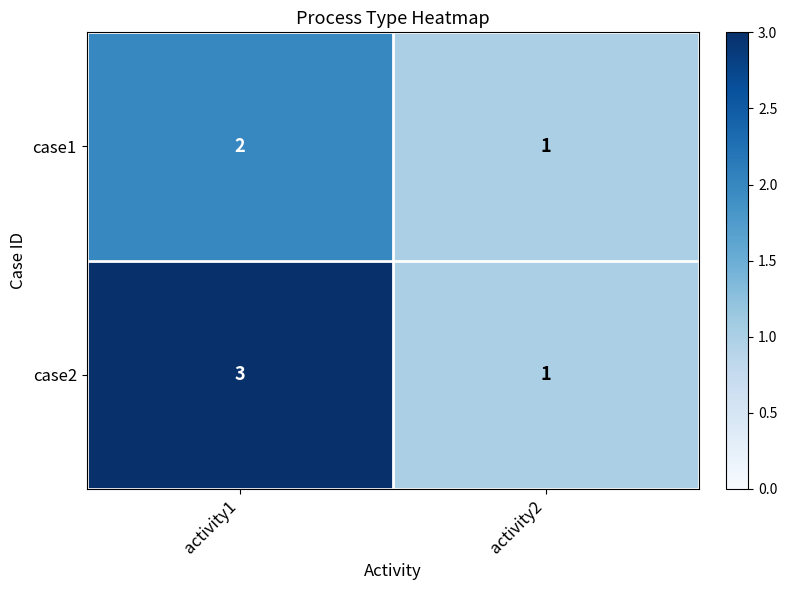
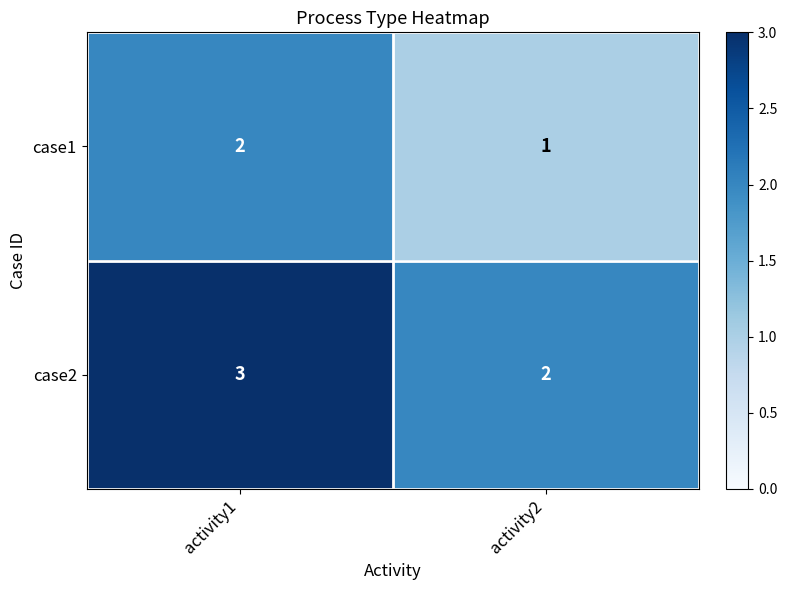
  {
    "case1": {
      "activity1": 2,
      "activity2": 1
    },
    "case2": {
      "activity1": 3,
-     "activity2": 1
+     "activity2": 2
    }
  }
